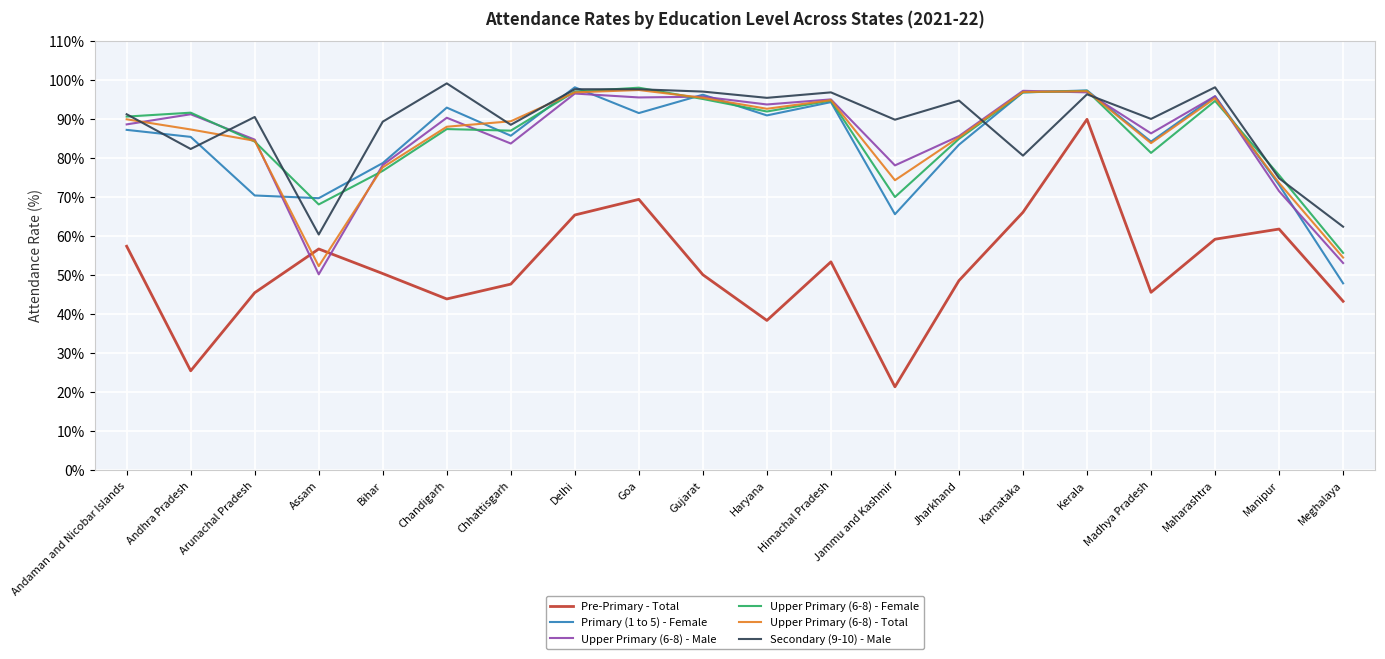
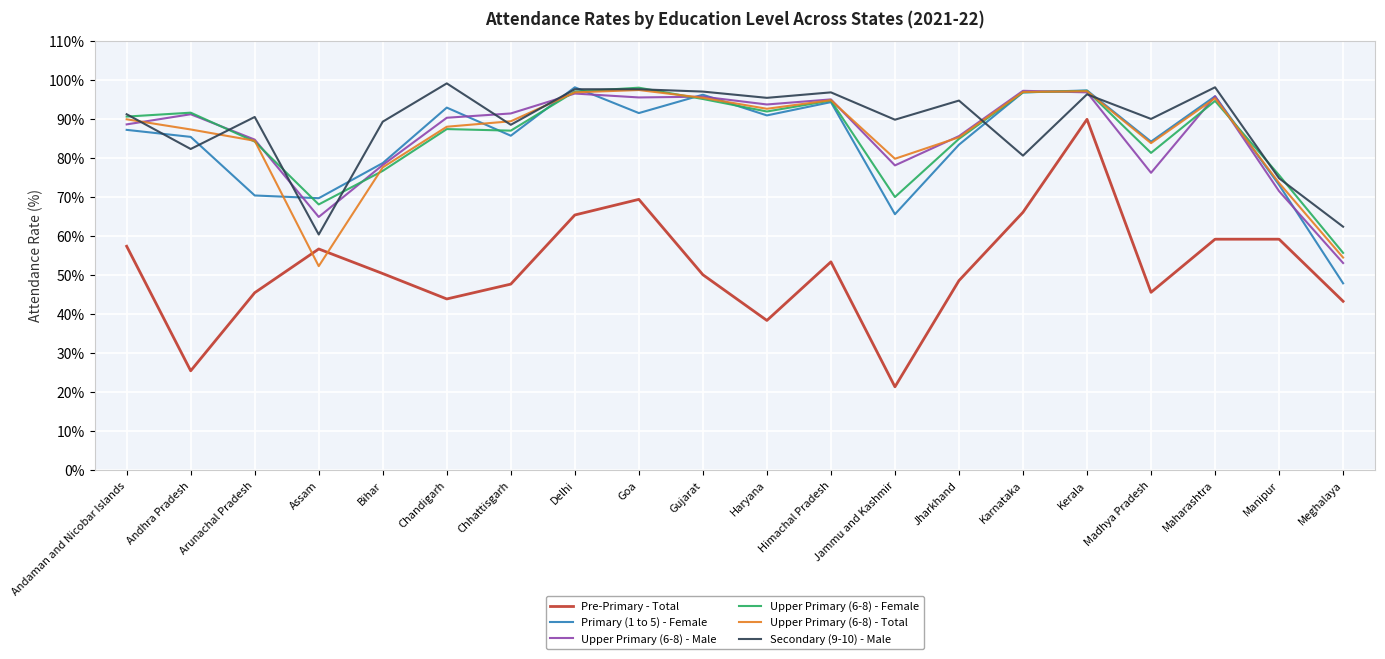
  {
    "Pre-Primary - Total": {
      "Andaman and Nicobar Islands": "57%",
      "Andhra Pradesh": "26%",
      "Arunachal Pradesh": "46%",
      "Assam": "57%",
      "Bihar": "50%",
      "Chandigarh": "44%",
      "Chhattisgarh": "48%",
      "Delhi": "65%",
      "Goa": "69%",
      "Gujarat": "50%",
      "Haryana": "38%",
      "Himachal Pradesh": "53%",
      "Jammu and Kashmir": "21%",
      "Jharkhand": "49%",
      "Karnataka": "66%",
      "Kerala": "90%",
      "Madhya Pradesh": "46%",
      "Maharashtra": "59%",
-     "Manipur": "62%",
+     "Manipur": "59%",
      "Meghalaya": "43%"
    },
    "Primary (1 to 5) - Female": {
      "Andaman and Nicobar Islands": "87%",
      "Andhra Pradesh": "85%",
      "Arunachal Pradesh": "70%",
      "Assam": "70%",
      "Chandigarh": "93%",
      "Chhattisgarh": "86%",
      "Goa": "92%",
      "Haryana": "91%",
      "Jammu and Kashmir": "66%",
      "Jharkhand": "83%",
      "Meghalaya": "48%"
    },
    "Upper Primary (6-8) - Male": {
      "Andaman and Nicobar Islands": "89%",
-     "Assam": "50%",
+     "Assam": "65%",
      "Chandigarh": "90%",
-     "Chhattisgarh": "84%",
+     "Chhattisgarh": "91%",
      "Goa": "96%",
      "Haryana": "94%",
      "Jammu and Kashmir": "78%",
-     "Madhya Pradesh": "86%",
+     "Madhya Pradesh": "76%",
      "Manipur": "72%",
      "Meghalaya": "53%"
    },
    "Upper Primary (6-8) - Female": {
      "Assam": "68%",
      "Bihar": "77%",
      "Chhattisgarh": "87%",
      "Haryana": "92%",
      "Jammu and Kashmir": "70%",
      "Madhya Pradesh": "81%",
      "Maharashtra": "95%",
      "Manipur": "76%",
      "Meghalaya": "56%"
    },
    "Upper Primary (6-8) - Total": {
      "Andaman and Nicobar Islands": "90%",
      "Andhra Pradesh": "87%",
      "Assam": "52%",
      "Chhattisgarh": "89%",
      "Haryana": "93%",
-     "Jammu and Kashmir": "74%",
+     "Jammu and Kashmir": "80%",
      "Meghalaya": "55%"
    },
    "Secondary (9-10) - Male": {
      "Andhra Pradesh": "82%",
      "Arunachal Pradesh": "91%",
      "Assam": "60%",
      "Bihar": "89%",
      "Chandigarh": "99%",
      "Chhattisgarh": "89%",
      "Gujarat": "97%",
      "Haryana": "95%",
      "Himachal Pradesh": "97%",
      "Jammu and Kashmir": "90%",
      "Jharkhand": "95%",
      "Karnataka": "81%",
      "Madhya Pradesh": "90%",
      "Maharashtra": "98%",
      "Manipur": "75%",
      "Meghalaya": "62%"
    }
  }
